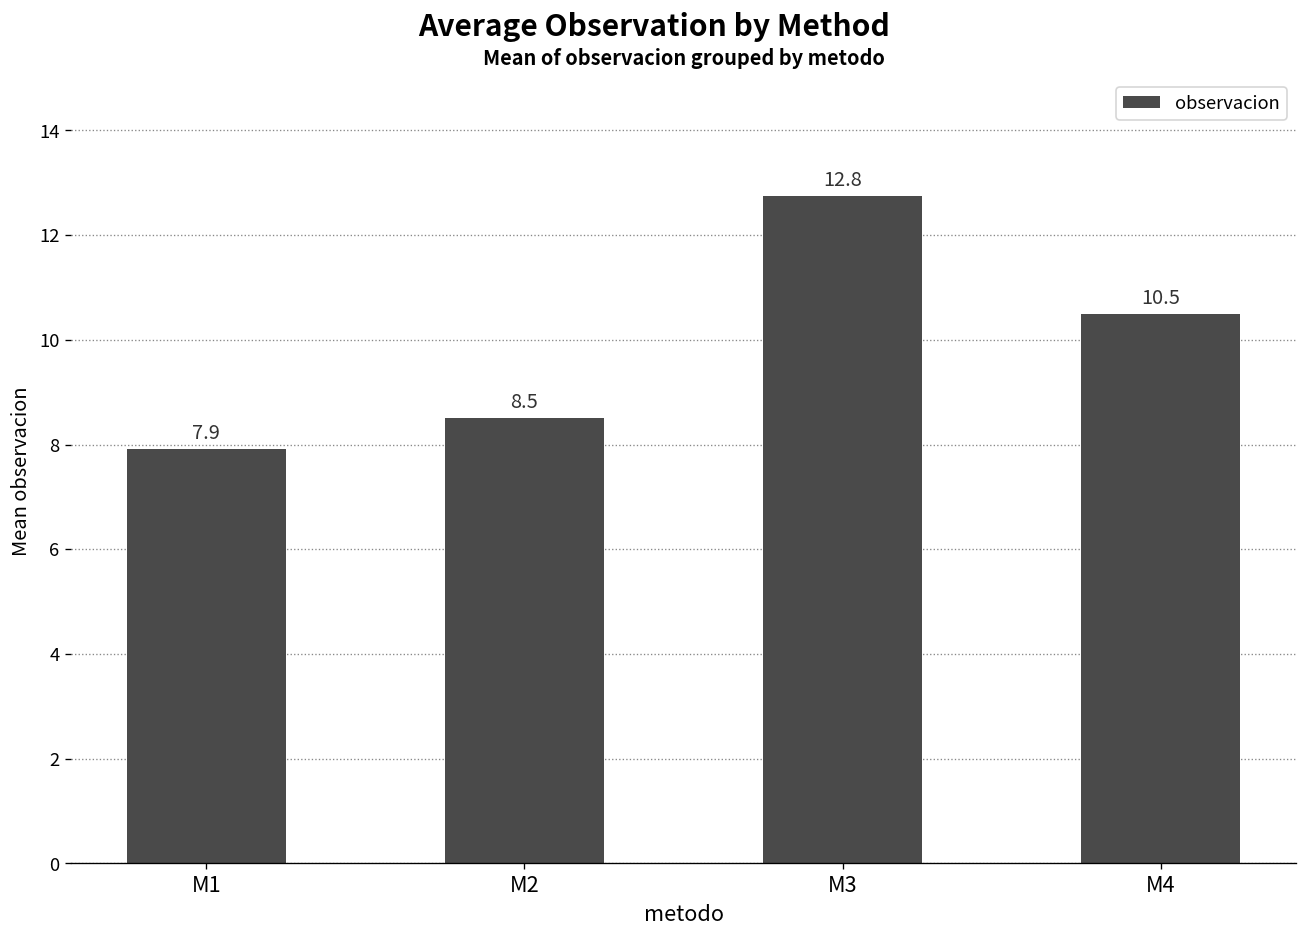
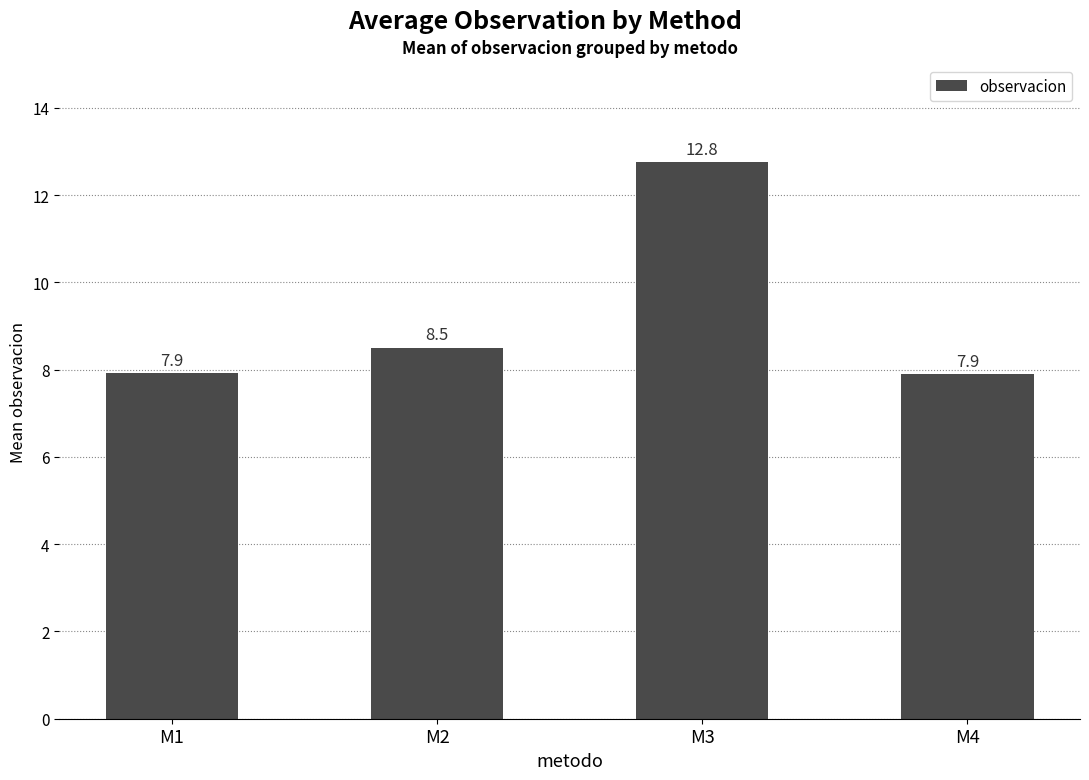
  {
    "M1": 7.9,
    "M2": 8.5,
    "M3": 12.8,
-   "M4": 10.5
+   "M4": 7.9
  }
